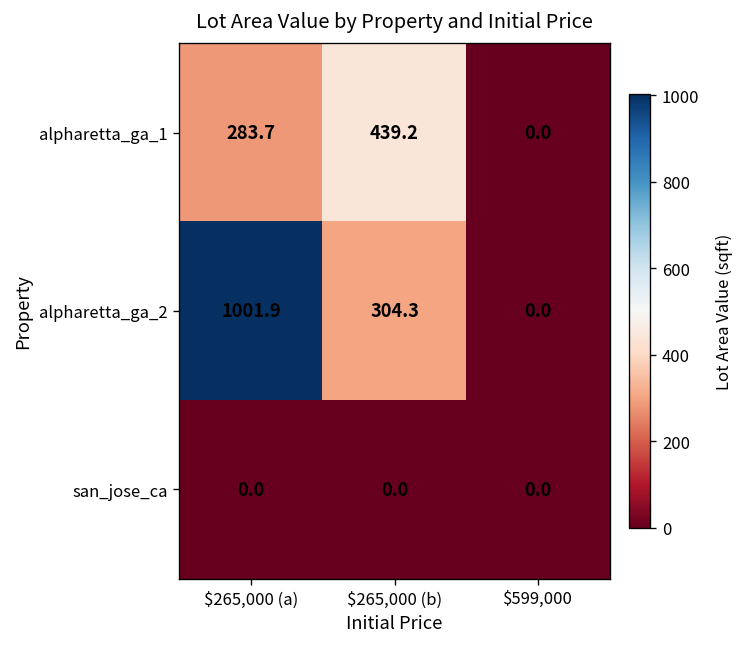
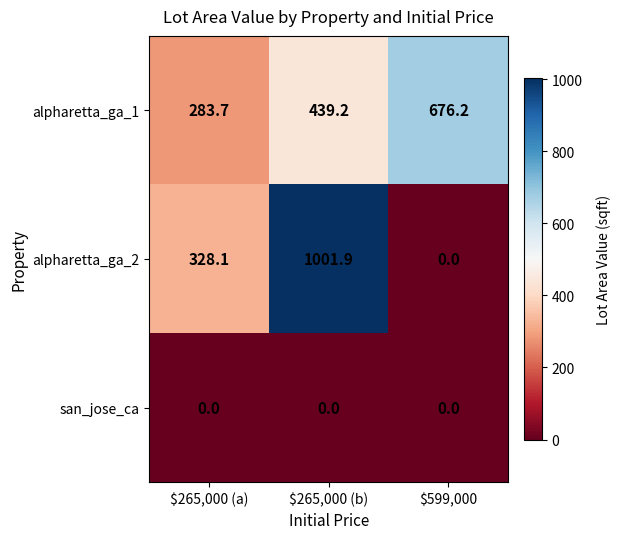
  {
    "alpharetta_ga_1": {
      "$265,000 (a)": 283.7,
      "$265,000 (b)": 439.2,
-     "$599,000": 0.0
+     "$599,000": 676.2
    },
    "alpharetta_ga_2": {
-     "$265,000 (a)": 1001.9,
-     "$265,000 (b)": 304.3,
+     "$265,000 (a)": 328.1,
+     "$265,000 (b)": 1001.9,
      "$599,000": 0.0
    },
    "san_jose_ca": {
      "$265,000 (a)": 0.0,
      "$265,000 (b)": 0.0,
      "$599,000": 0.0
    }
  }
